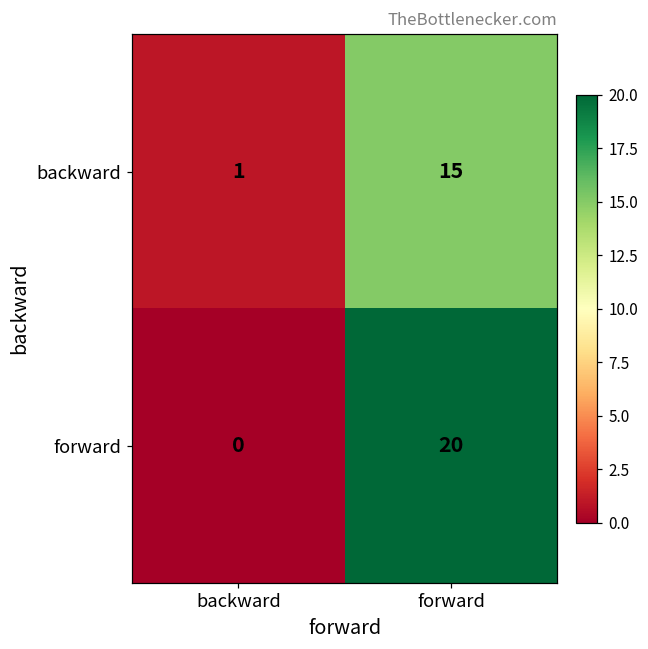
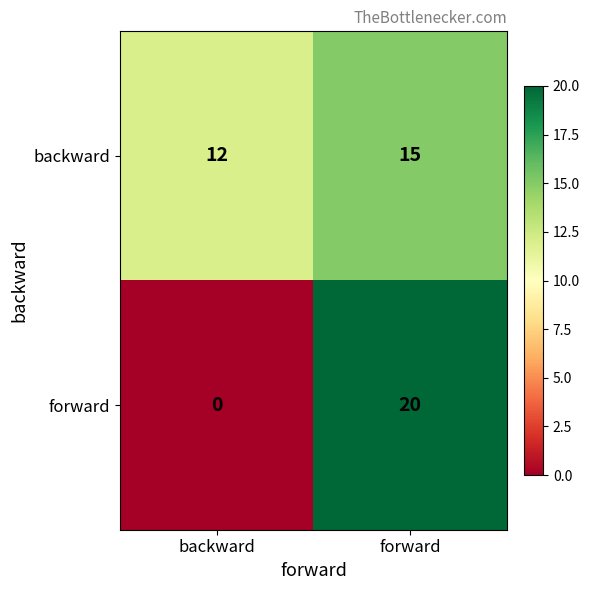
  {
    "backward": {
-     "backward": 1,
+     "backward": 12,
      "forward": 15
    },
    "forward": {
      "backward": 0,
      "forward": 20
    }
  }
